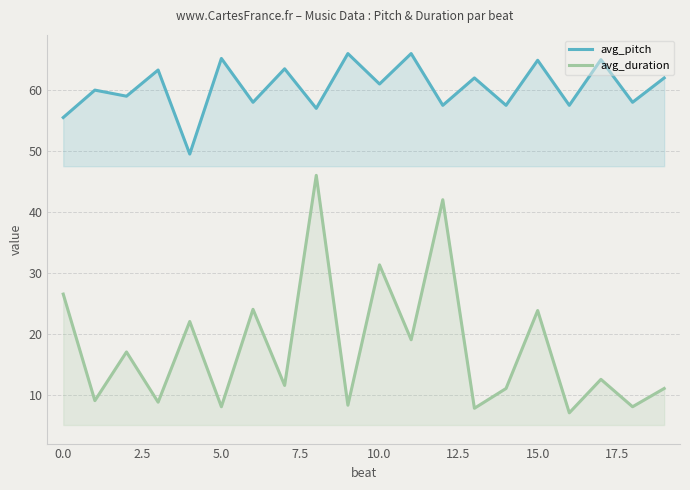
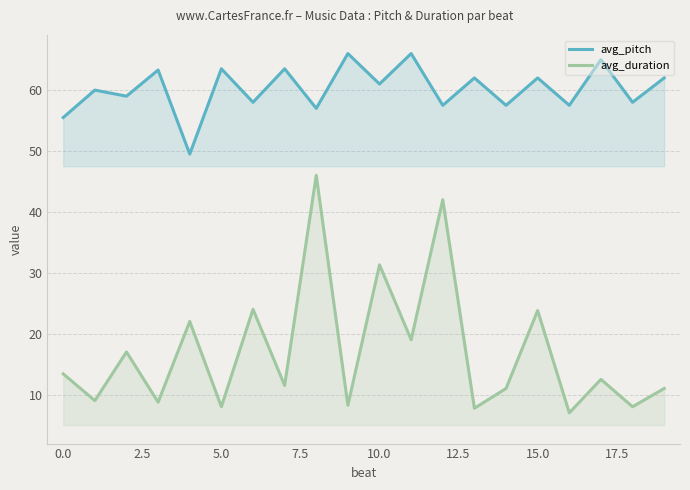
  {
    "avg_pitch": {
      "0.0": 56,
-     "5.0": 65,
+     "5.0": 64,
      "10.0": 61,
-     "15.0": 65
+     "15.0": 62
    },
    "avg_duration": {
-     "0.0": 27,
+     "0.0": 13,
      "5.0": 8,
      "10.0": 31,
      "15.0": 24
    }
  }
